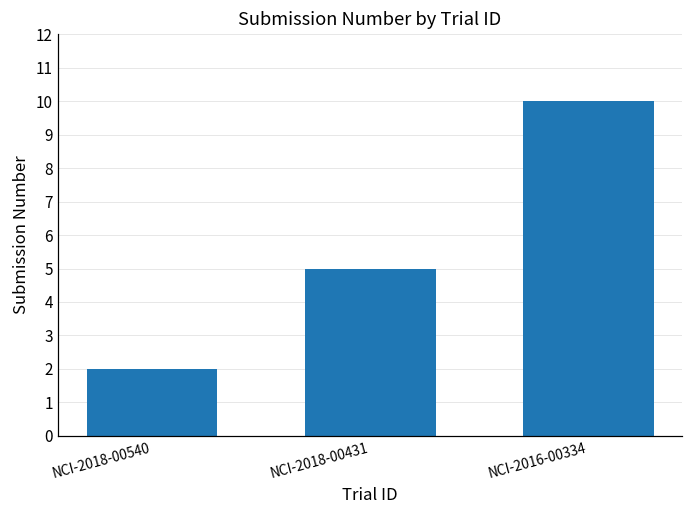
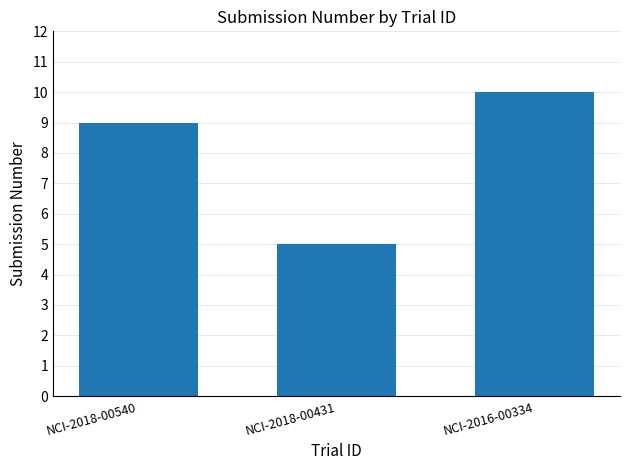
  {
-   "NCI-2018-00540": 2,
+   "NCI-2018-00540": 9,
    "NCI-2018-00431": 5,
    "NCI-2016-00334": 10
  }
